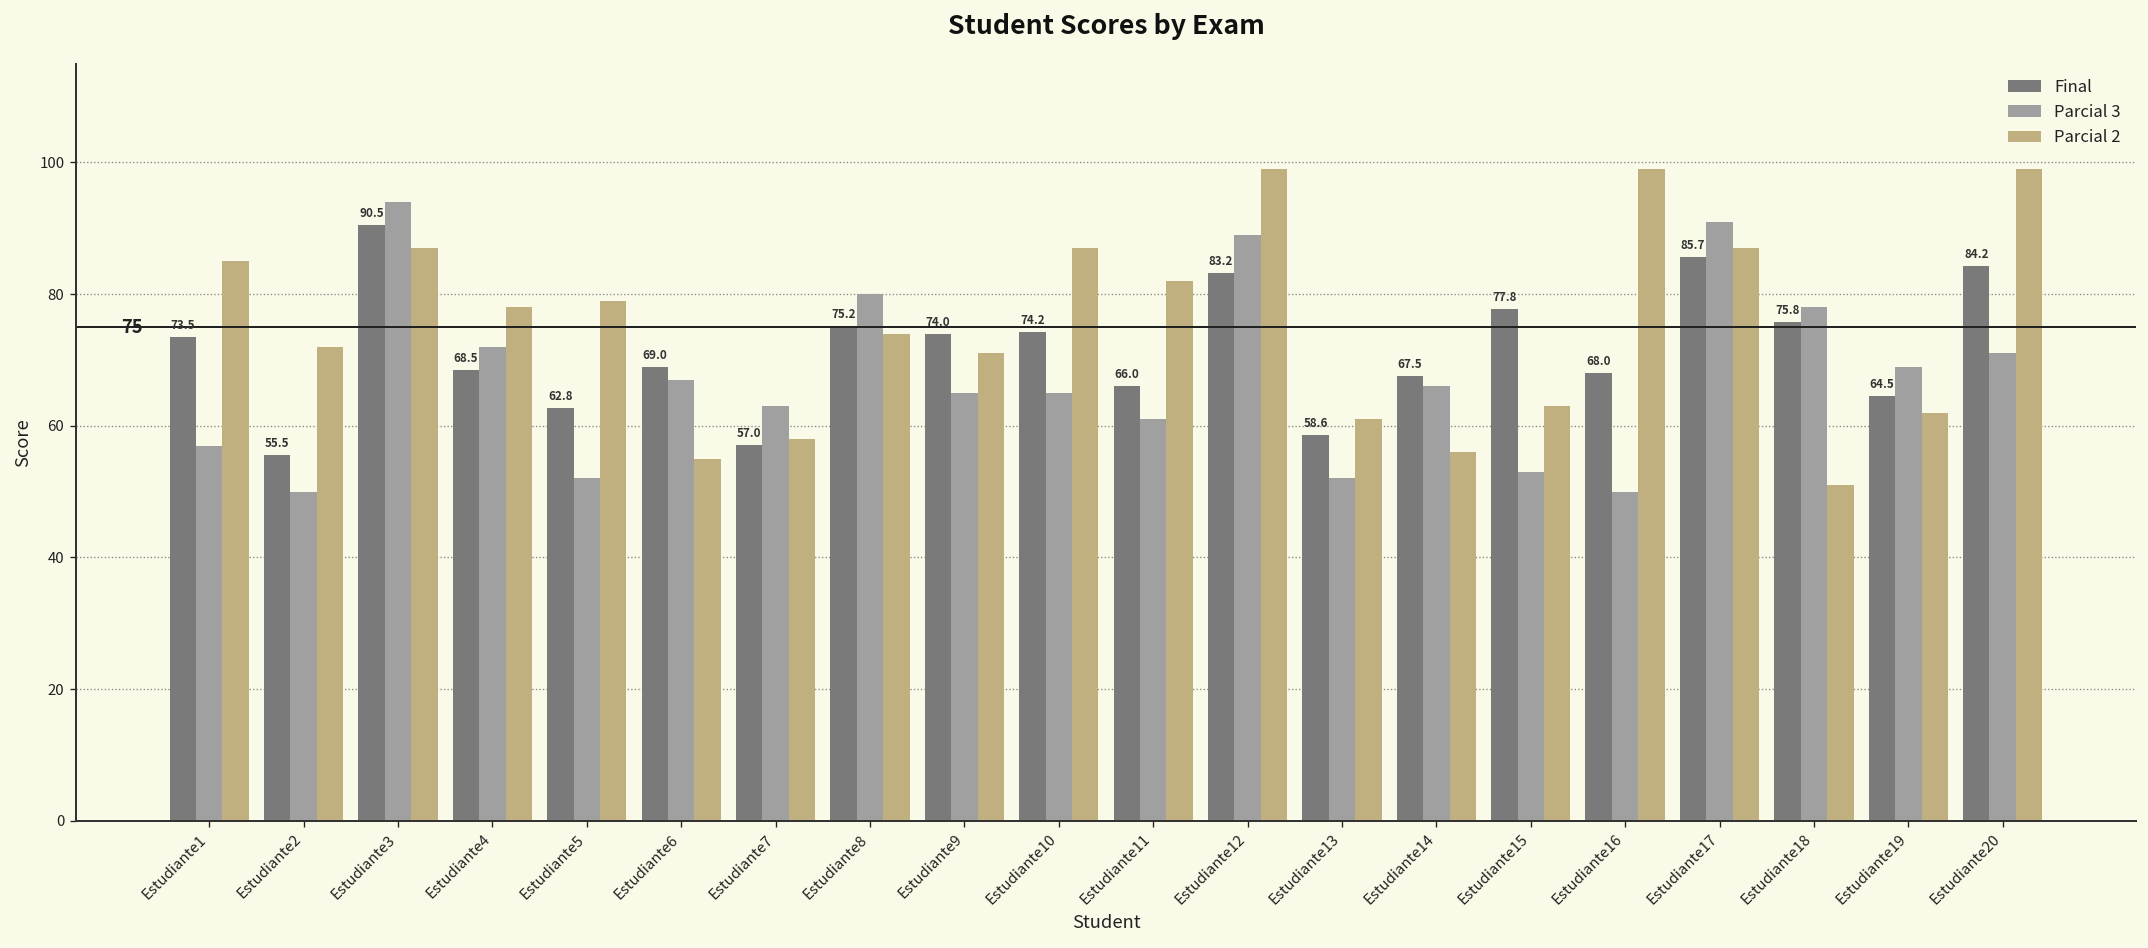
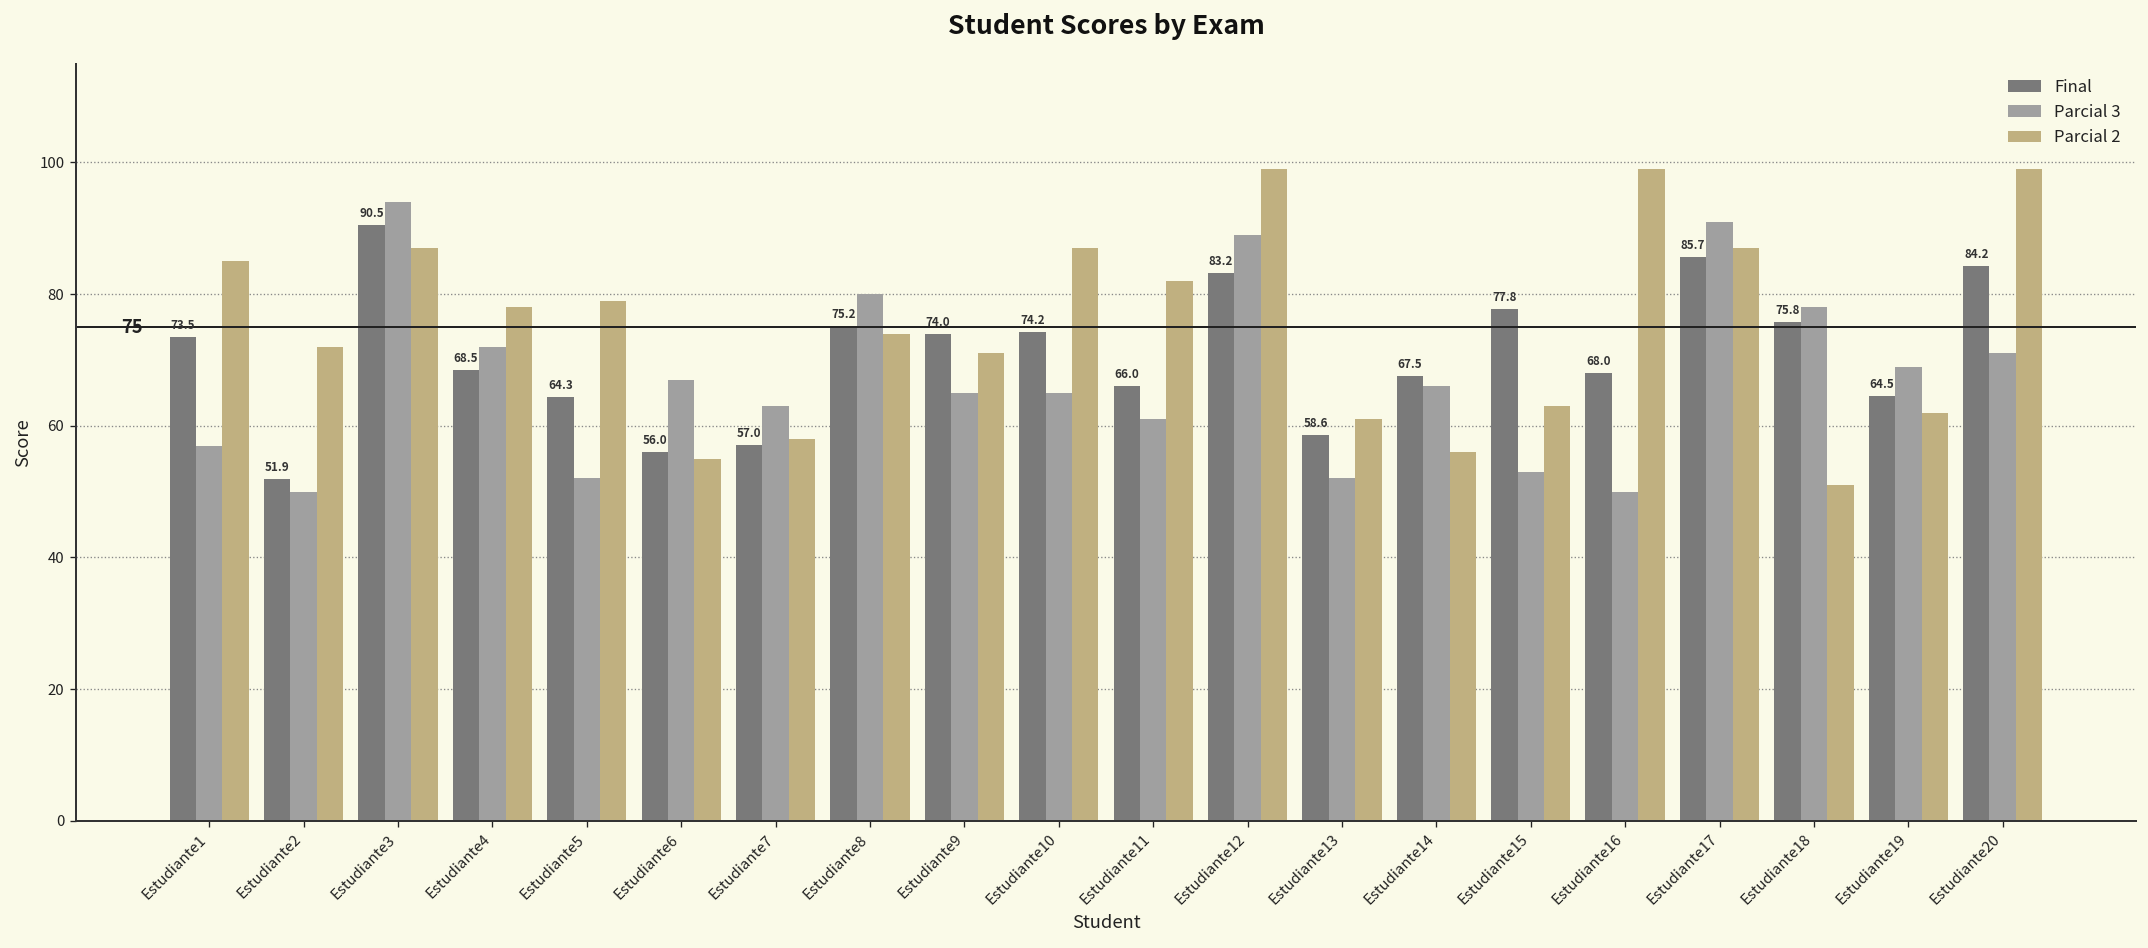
  {
    "Final": {
      "Estudiante1": 73.5,
-     "Estudiante2": 55.5,
+     "Estudiante2": 51.9,
      "Estudiante3": 90.5,
      "Estudiante4": 68.5,
-     "Estudiante5": 62.8,
-     "Estudiante6": 69.0,
+     "Estudiante5": 64.3,
+     "Estudiante6": 56.0,
      "Estudiante7": 57.0,
      "Estudiante8": 75.2,
      "Estudiante9": 74.0,
      "Estudiante10": 74.2,
      "Estudiante11": 66.0,
      "Estudiante12": 83.2,
      "Estudiante13": 58.6,
      "Estudiante14": 67.5,
      "Estudiante15": 77.8,
      "Estudiante16": 68.0,
      "Estudiante17": 85.7,
      "Estudiante18": 75.8,
      "Estudiante19": 64.5,
      "Estudiante20": 84.2
    }
  }
